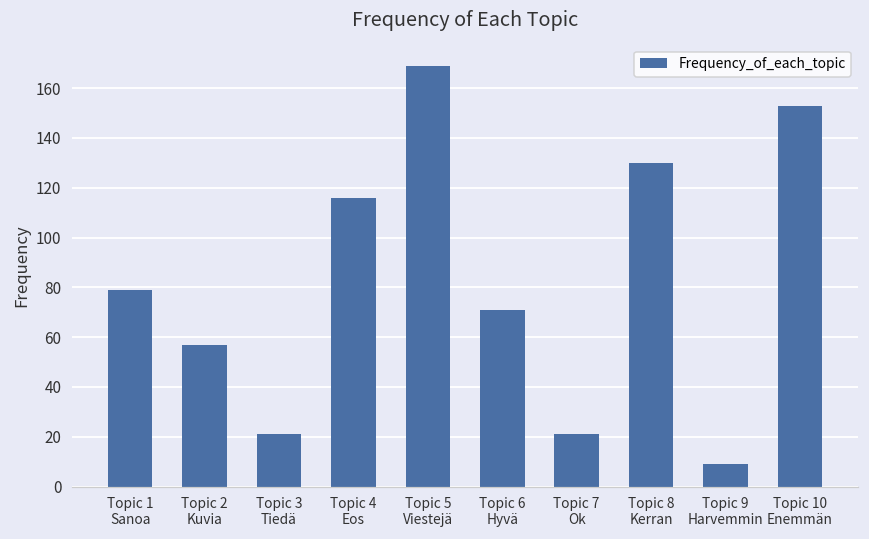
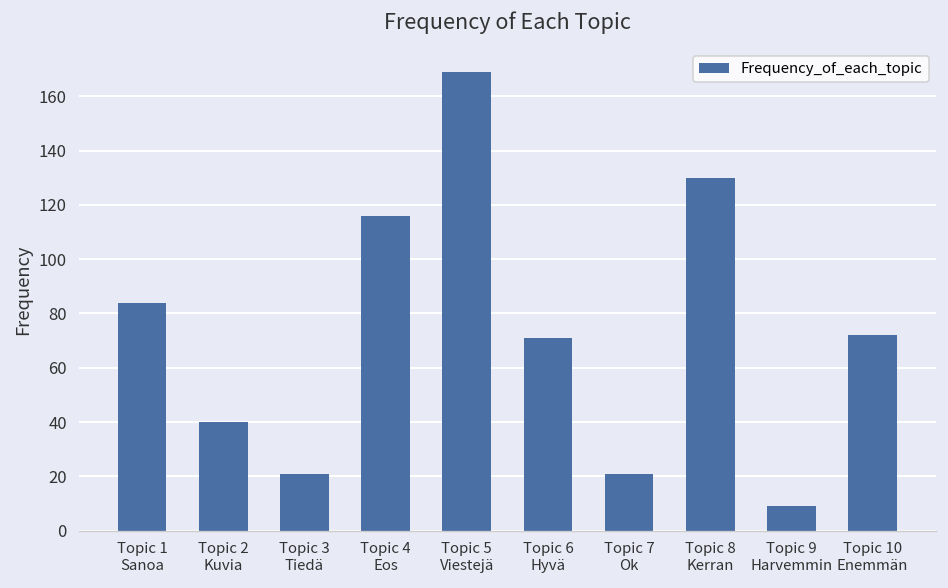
  {
-   "Topic 1 Sanoa": 79,
-   "Topic 2 Kuvia": 57,
+   "Topic 1 Sanoa": 84,
+   "Topic 2 Kuvia": 40,
    "Topic 3 Tiedä": 21,
    "Topic 4 Eos": 116,
    "Topic 5 Viestejä": 169,
    "Topic 6 Hyvä": 71,
    "Topic 7 Ok": 21,
    "Topic 8 Kerran": 130,
    "Topic 9 Harvemmin": 9,
-   "Topic 10 Enemmän": 153
+   "Topic 10 Enemmän": 72
  }
